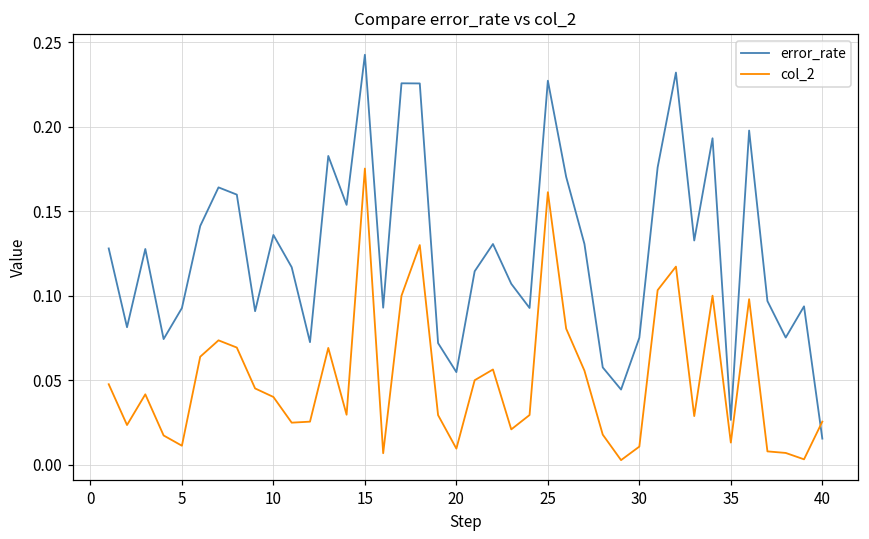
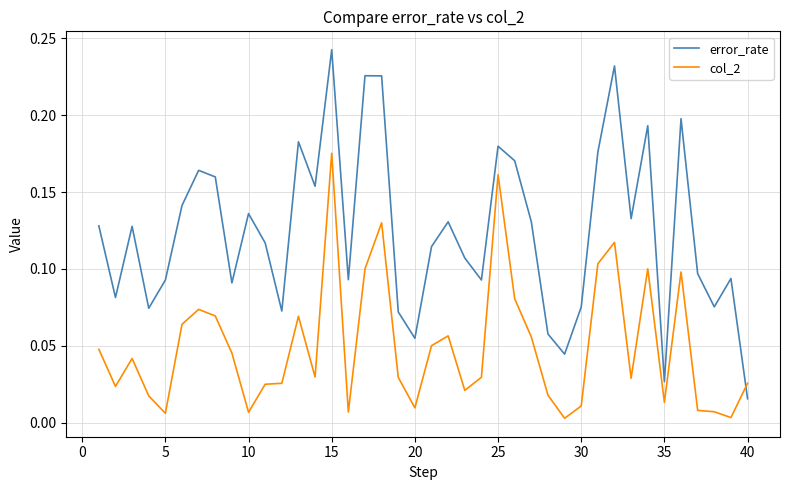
  {
    "error_rate": {
      "5": 0.093,
      "10": 0.136,
      "15": 0.243,
      "20": 0.055,
-     "25": 0.227,
+     "25": 0.180,
      "30": 0.075,
      "35": 0.027,
      "40": 0.016
    },
    "col_2": {
-     "5": 0.011,
-     "10": 0.040,
+     "5": 0.006,
+     "10": 0.007,
      "15": 0.175,
      "20": 0.010,
      "25": 0.161,
      "30": 0.011,
      "35": 0.013,
      "40": 0.026
    }
  }
